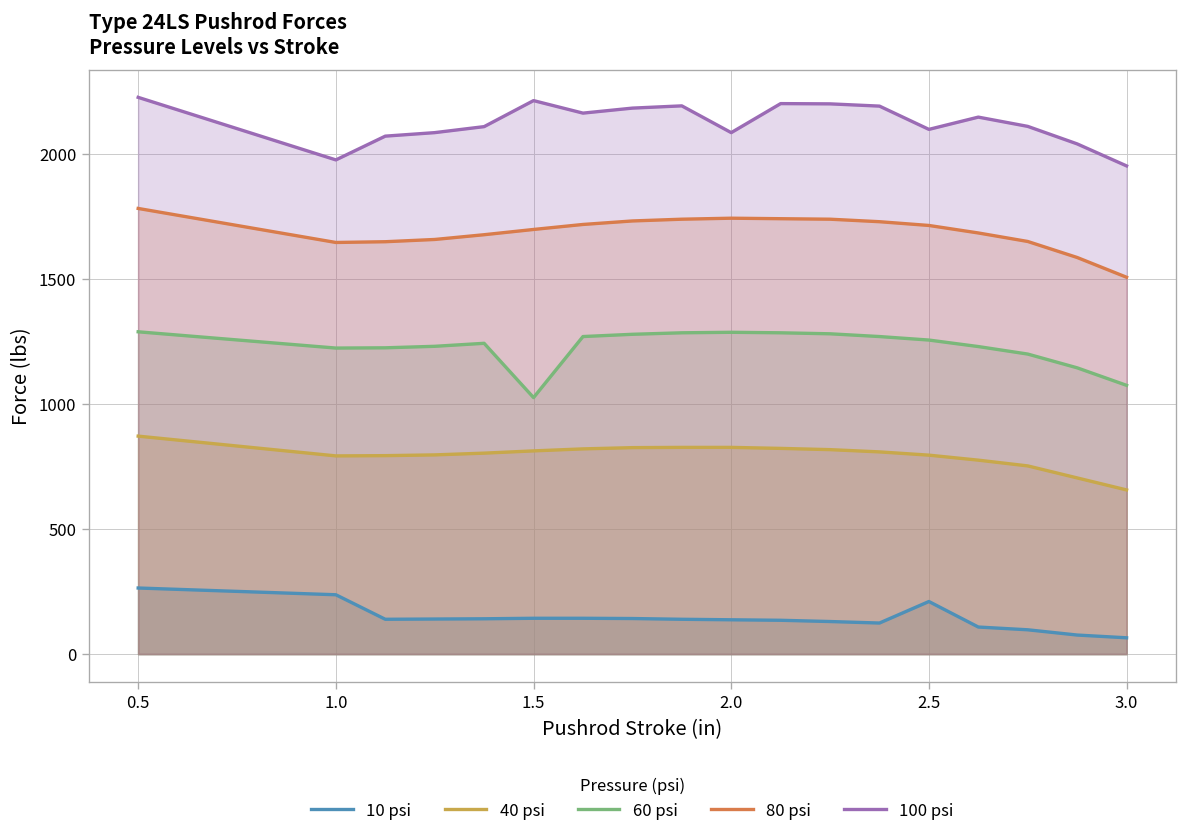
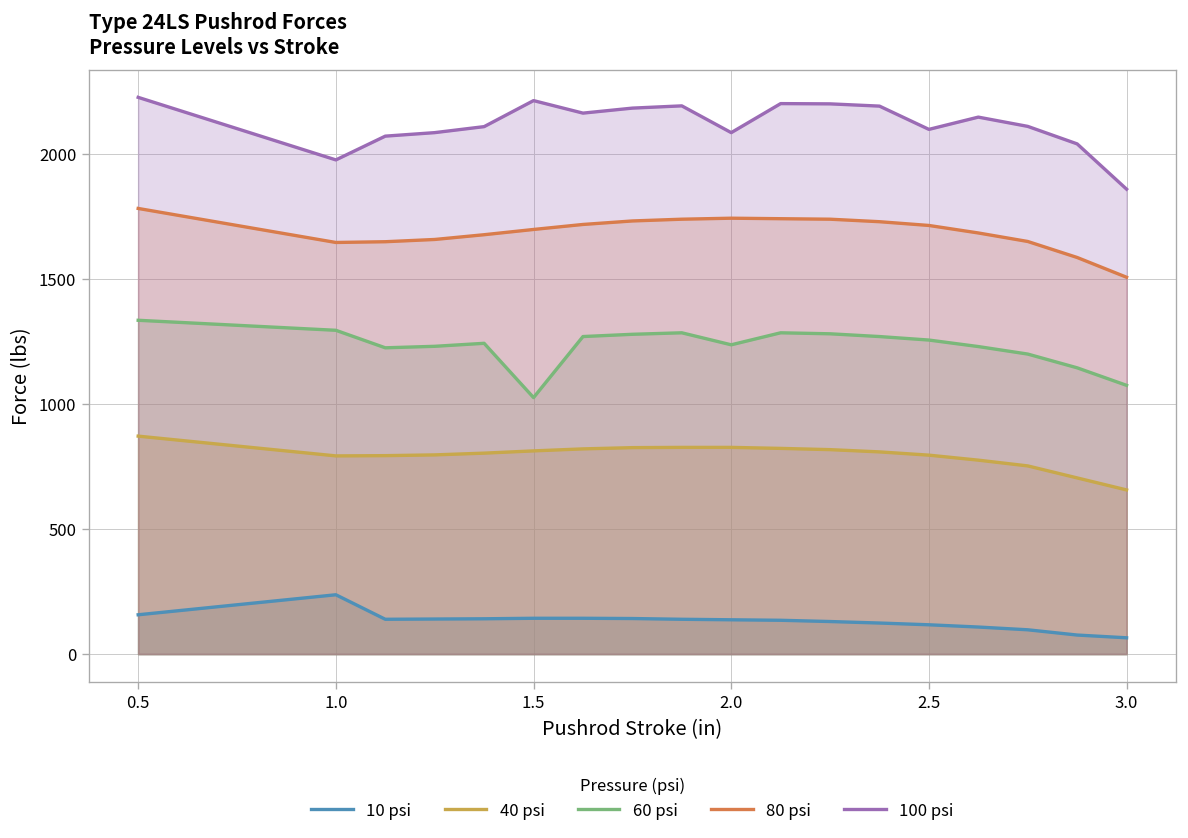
  {
    "10 psi": {
-     "0.5": 260,
+     "0.5": 160,
      "1.0": 240,
      "1.5": 140,
      "2.0": 140,
-     "2.5": 210,
+     "2.5": 120,
      "3.0": 70
    },
    "60 psi": {
-     "0.5": 1290,
-     "1.0": 1220,
+     "0.5": 1330,
+     "1.0": 1290,
      "1.5": 1030,
-     "2.0": 1290,
+     "2.0": 1240,
      "2.5": 1260,
      "3.0": 1070
    },
    "100 psi": {
      "0.5": 2230,
      "1.0": 1980,
      "1.5": 2210,
      "2.0": 2080,
      "2.5": 2100,
-     "3.0": 1950
+     "3.0": 1860
    }
  }
